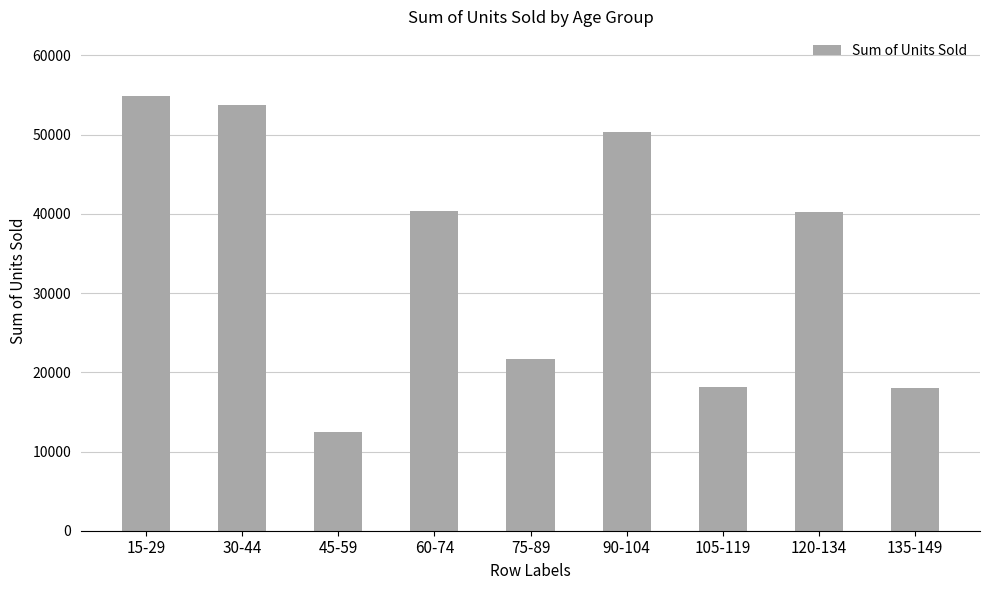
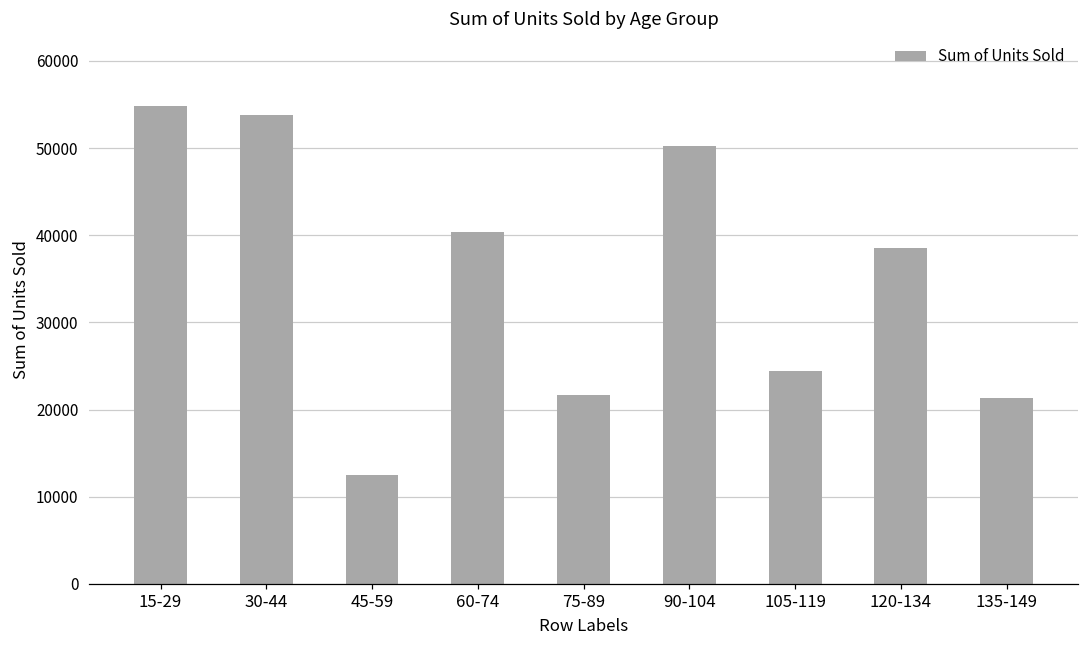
  {
    "15-29": 55000,
    "30-44": 54000,
    "45-59": 13000,
    "60-74": 40000,
    "75-89": 22000,
    "90-104": 50000,
-   "105-119": 18000,
-   "120-134": 40000,
-   "135-149": 18000
+   "105-119": 24000,
+   "120-134": 39000,
+   "135-149": 21000
  }
